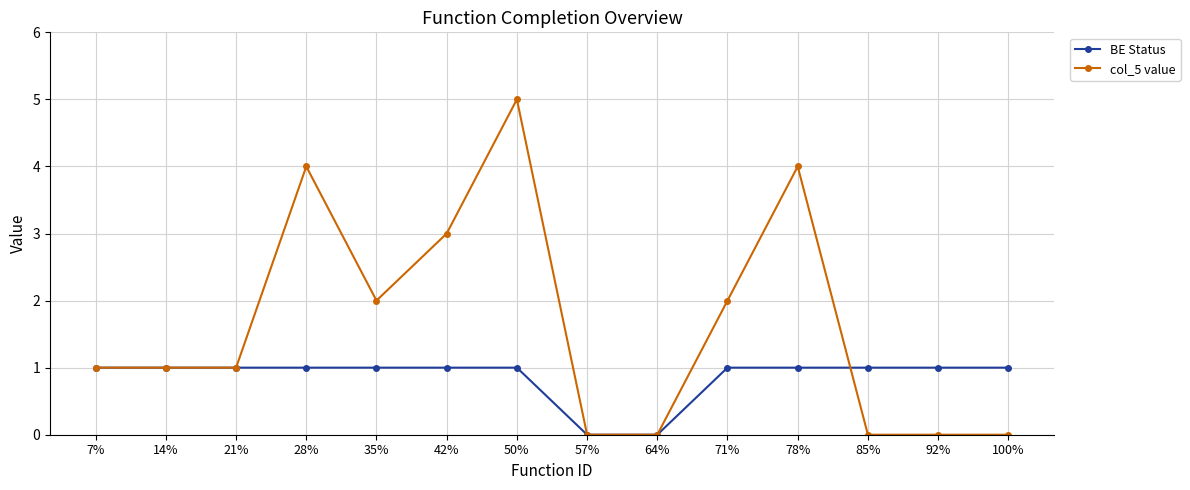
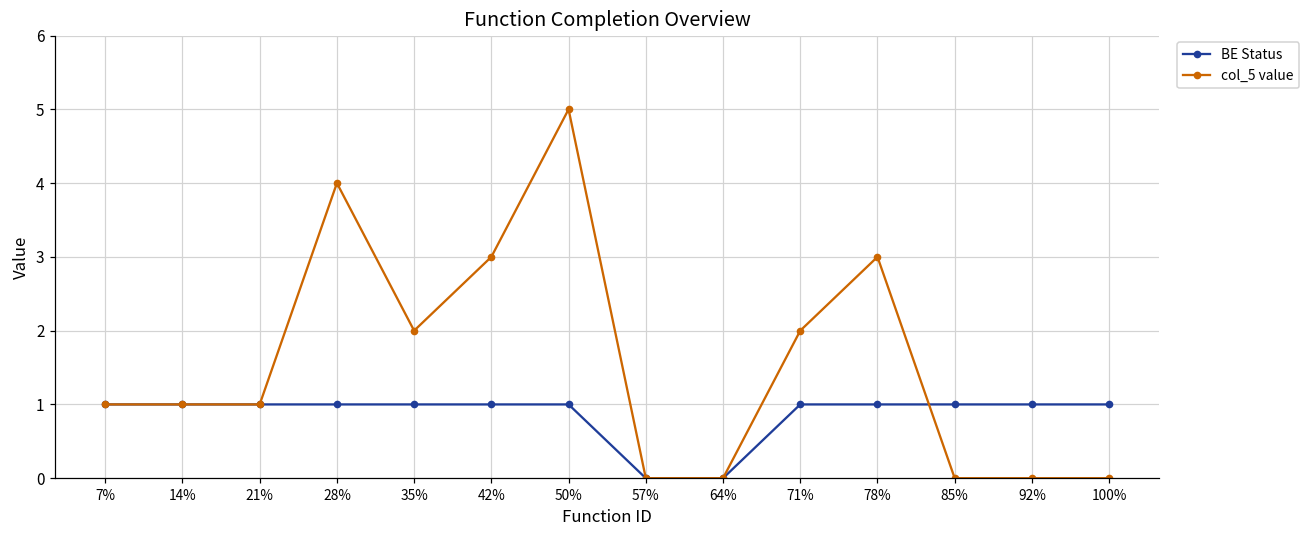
  {
    "BE Status": {
      "28%": 1,
      "35%": 1,
      "42%": 1,
      "50%": 1,
      "71%": 1,
      "78%": 1,
      "85%": 1,
      "92%": 1,
      "100%": 1
    },
    "col_5 value": {
      "28%": 4,
      "35%": 2,
      "42%": 3,
      "50%": 5,
      "71%": 2,
-     "78%": 4,
+     "78%": 3,
      "85%": 0,
      "92%": 0,
      "100%": 0
    }
  }
